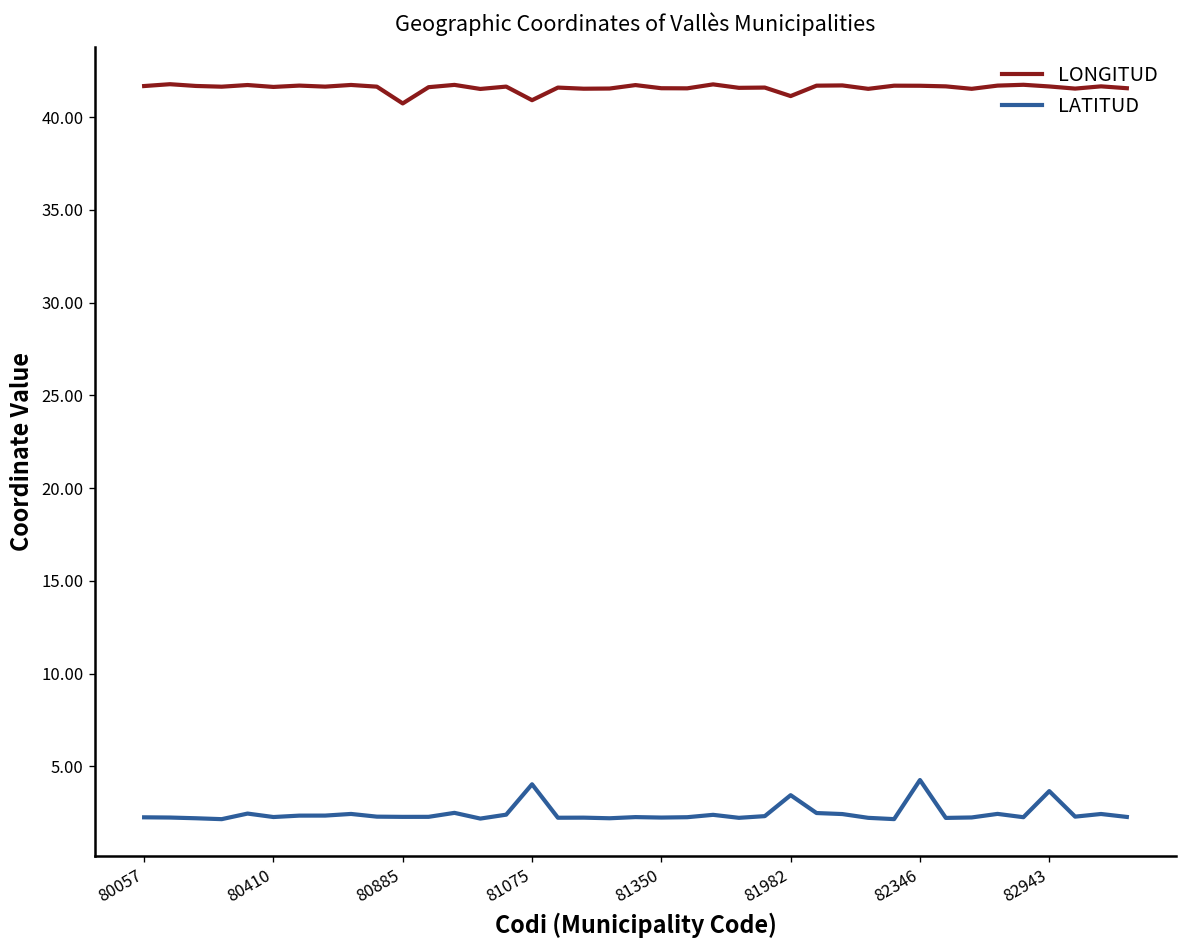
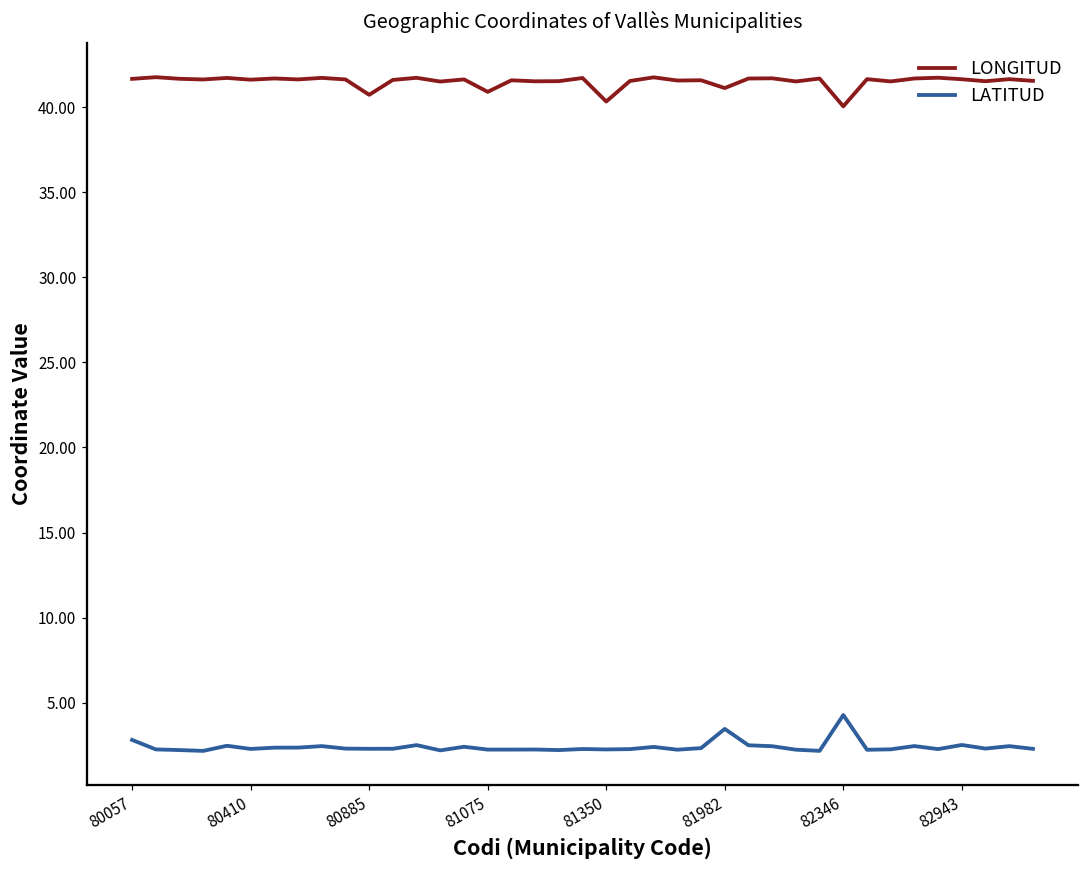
  {
    "LONGITUD": {
      "80057": 41.7,
      "80410": 41.6,
      "80885": 40.7,
      "81075": 40.9,
-     "81350": 41.6,
+     "81350": 40.3,
      "81982": 41.1,
-     "82346": 41.7,
+     "82346": 40.1,
      "82943": 41.6
    },
    "LATITUD": {
-     "80057": 2.3,
+     "80057": 2.8,
      "80410": 2.3,
      "80885": 2.3,
-     "81075": 4.0,
+     "81075": 2.2,
      "81350": 2.2,
      "81982": 3.5,
      "82346": 4.3,
-     "82943": 3.7
+     "82943": 2.5
    }
  }
